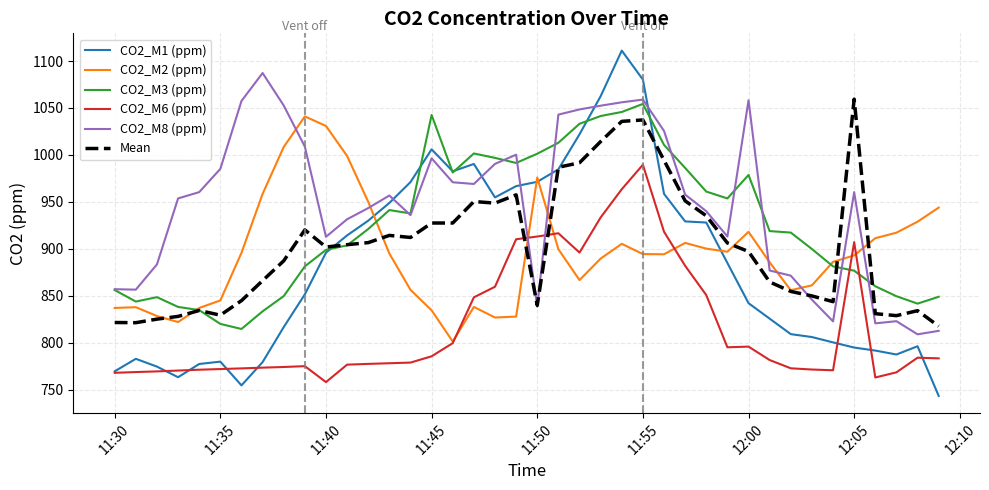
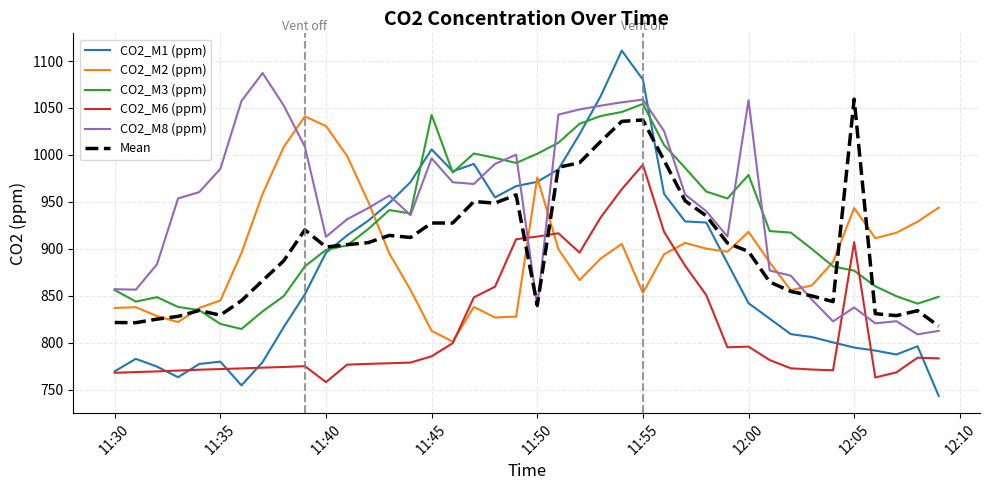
  {
    "CO2_M1 (ppm)": {
      "11:35": 780,
      "11:40": 900,
      "11:45": 1010,
      "11:50": 970,
      "11:55": 1080,
      "12:00": 840,
      "12:05": 790
    },
    "CO2_M2 (ppm)": {
      "11:30": 840,
      "11:35": 840,
      "11:40": 1030,
-     "11:45": 830,
+     "11:45": 810,
      "11:50": 980,
-     "11:55": 890,
+     "11:55": 850,
      "12:00": 920,
-     "12:05": 890
+     "12:05": 940
    },
    "CO2_M3 (ppm)": {
      "11:35": 820,
      "11:40": 900,
      "11:45": 1040,
      "11:50": 1000,
      "11:55": 1050,
      "12:00": 980,
      "12:05": 880
    },
    "CO2_M6 (ppm)": {
      "11:35": 770,
      "11:40": 760,
      "11:45": 790,
      "11:50": 910,
      "11:55": 990,
      "12:00": 800,
      "12:05": 910
    },
    "CO2_M8 (ppm)": {
      "11:35": 990,
      "11:40": 910,
      "11:45": 1000,
      "11:55": 1060,
      "12:00": 1060,
-     "12:05": 960
+     "12:05": 840
    },
    "Mean": {
      "11:30": 820,
      "11:35": 830,
      "11:40": 900,
      "11:45": 930,
      "11:55": 1040,
      "12:00": 900,
      "12:05": 1060
    }
  }
